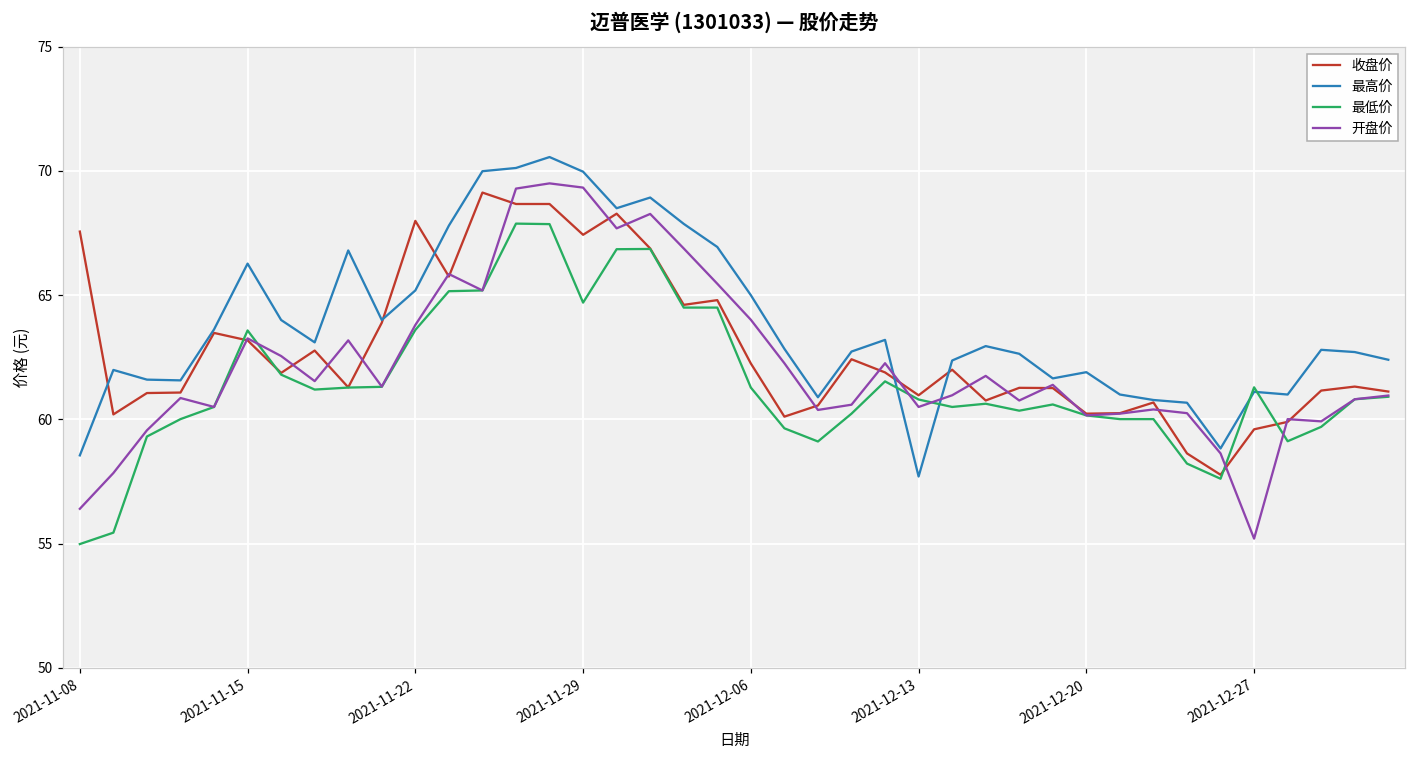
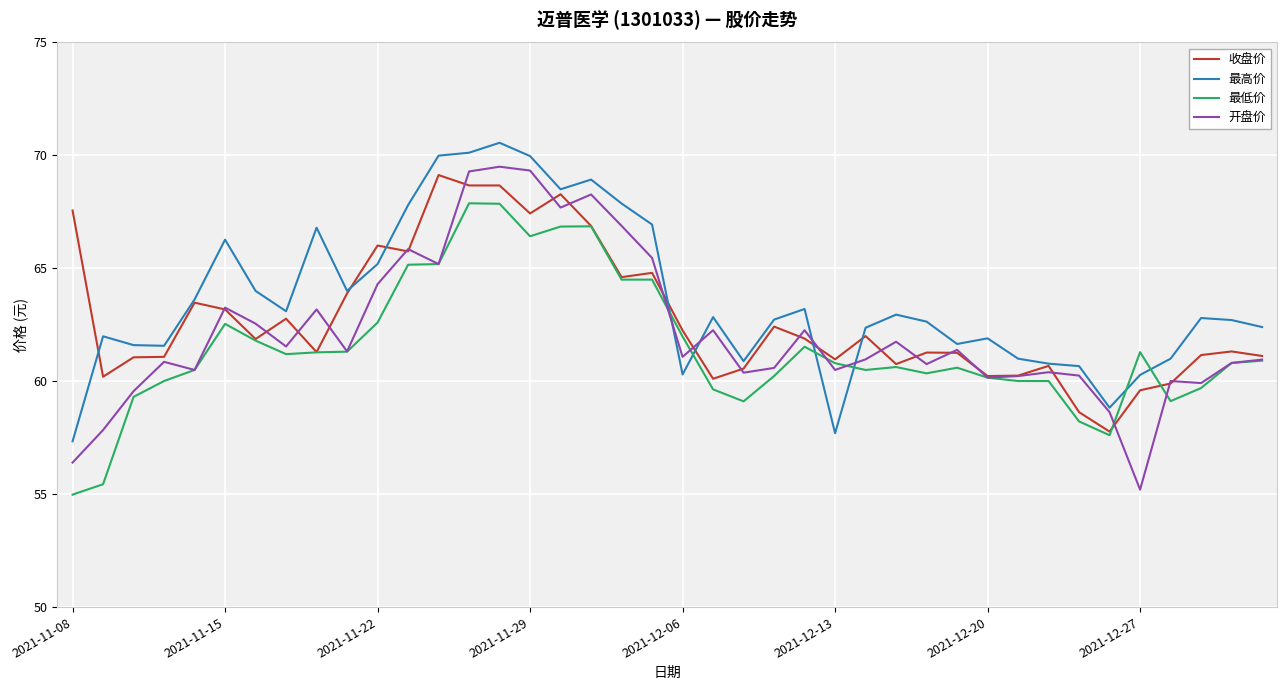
  {
    "收盘价": {
      "2021-11-08": 67.6,
-     "2021-11-22": 68.0,
+     "2021-11-22": 66.0,
      "2021-11-29": 67.4,
      "2021-12-06": 62.3,
      "2021-12-13": 61.0,
      "2021-12-27": 59.6
    },
    "最高价": {
-     "2021-11-08": 58.6,
+     "2021-11-08": 57.3,
      "2021-11-15": 66.3,
      "2021-11-22": 65.2,
      "2021-11-29": 70.0,
-     "2021-12-06": 65.0,
+     "2021-12-06": 60.3,
      "2021-12-13": 57.7,
      "2021-12-20": 61.9,
-     "2021-12-27": 61.1
+     "2021-12-27": 60.3
    },
    "最低价": {
      "2021-11-08": 55.0,
-     "2021-11-15": 63.6,
-     "2021-11-22": 63.6,
-     "2021-11-29": 64.7,
-     "2021-12-06": 61.3,
+     "2021-11-15": 62.5,
+     "2021-11-22": 62.6,
+     "2021-11-29": 66.4,
+     "2021-12-06": 62.0,
      "2021-12-13": 60.8,
      "2021-12-27": 61.3
    },
    "开盘价": {
      "2021-11-08": 56.4,
-     "2021-11-22": 63.8,
+     "2021-11-22": 64.3,
      "2021-11-29": 69.3,
-     "2021-12-06": 64.0,
+     "2021-12-06": 61.1,
      "2021-12-13": 60.5,
      "2021-12-27": 55.2
    }
  }
